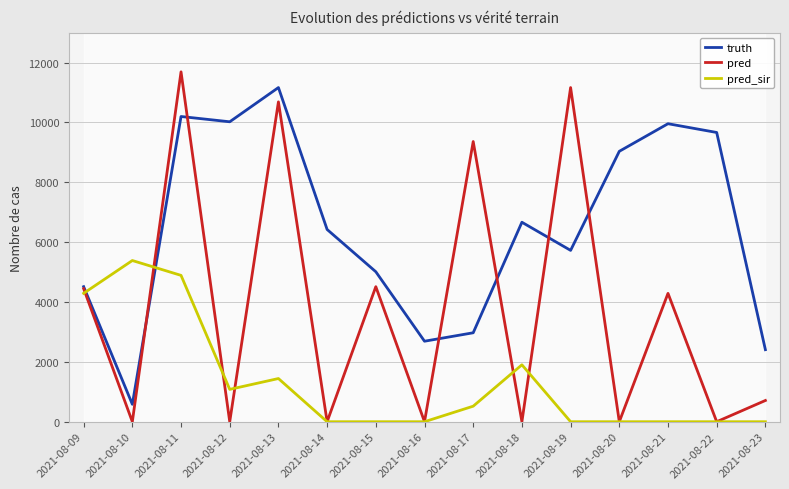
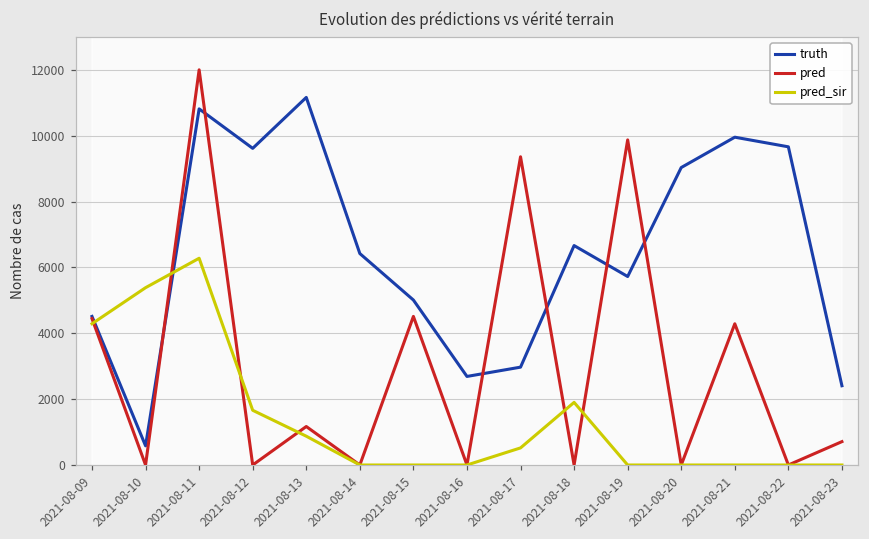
  {
    "truth": {
      "2021-08-10": 600,
-     "2021-08-11": 10200,
-     "2021-08-12": 10000,
+     "2021-08-11": 10800,
+     "2021-08-12": 9600,
      "2021-08-13": 11200,
      "2021-08-14": 6400,
      "2021-08-15": 5000,
      "2021-08-16": 2700,
      "2021-08-17": 3000,
      "2021-08-18": 6700,
      "2021-08-19": 5700,
      "2021-08-20": 9000,
      "2021-08-21": 10000,
      "2021-08-22": 9700,
      "2021-08-23": 2400
    },
    "pred": {
      "2021-08-10": 0,
-     "2021-08-11": 11700,
+     "2021-08-11": 12000,
      "2021-08-12": 0,
-     "2021-08-13": 10700,
+     "2021-08-13": 1200,
      "2021-08-15": 4500,
      "2021-08-17": 9400,
      "2021-08-18": 0,
-     "2021-08-19": 11200,
+     "2021-08-19": 9900,
      "2021-08-21": 4300,
      "2021-08-23": 700
    },
    "pred_sir": {
      "2021-08-09": 4300,
      "2021-08-10": 5400,
-     "2021-08-11": 4900,
-     "2021-08-12": 1100,
-     "2021-08-13": 1400,
+     "2021-08-11": 6300,
+     "2021-08-12": 1700,
+     "2021-08-13": 900,
      "2021-08-15": 0,
      "2021-08-17": 500,
      "2021-08-18": 1900,
      "2021-08-19": 0,
      "2021-08-21": 0,
      "2021-08-23": 0
    }
  }
